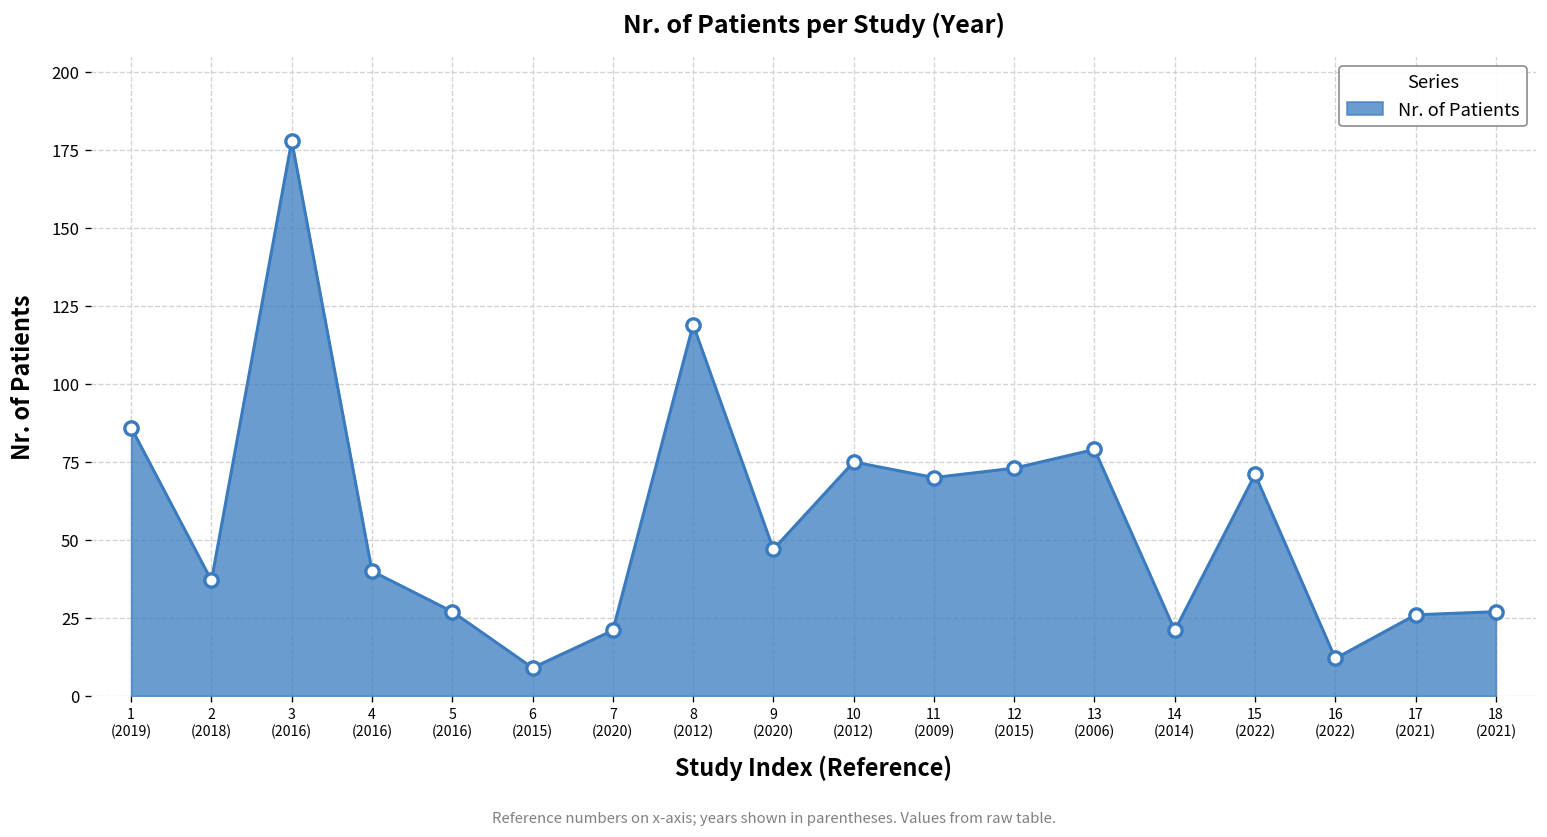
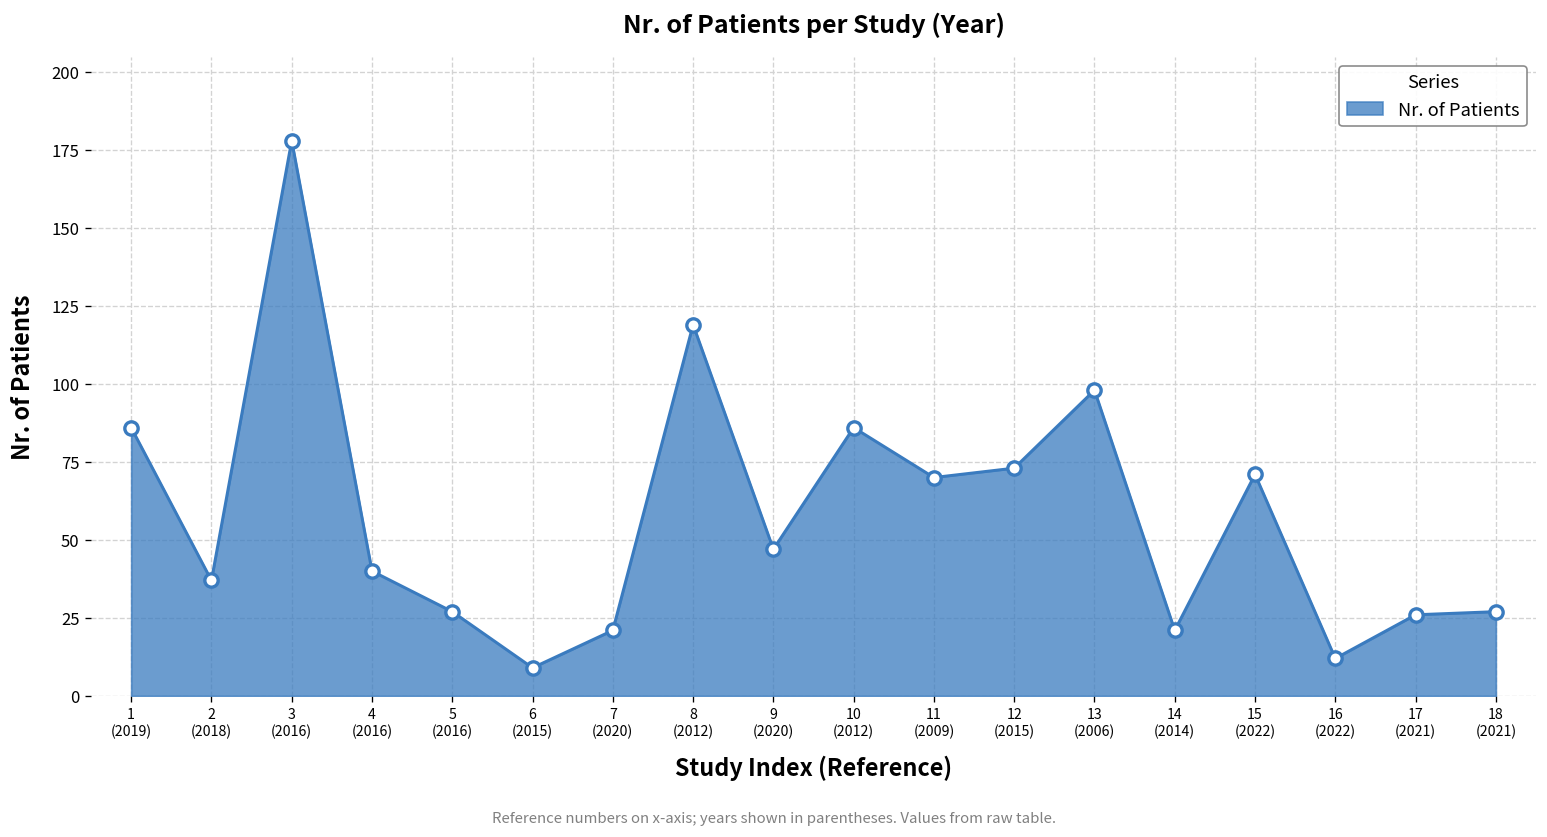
  {
    "1 (2019)": 86,
    "2 (2018)": 37,
    "3 (2016)": 178,
    "4 (2016)": 40,
    "5 (2016)": 27,
    "6 (2015)": 9,
    "7 (2020)": 21,
    "8 (2012)": 119,
    "9 (2020)": 47,
-   "10 (2012)": 75,
+   "10 (2012)": 86,
    "11 (2009)": 70,
    "12 (2015)": 73,
-   "13 (2006)": 79,
+   "13 (2006)": 98,
    "14 (2014)": 21,
    "15 (2022)": 71,
    "16 (2022)": 12,
    "17 (2021)": 26,
    "18 (2021)": 27
  }
